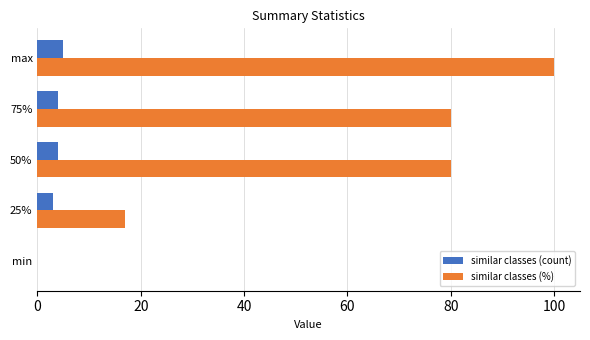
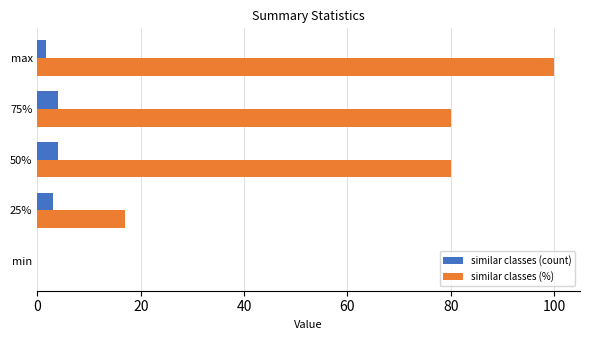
  {
    "similar classes (count)": {
-     "max": 5,
+     "max": 2,
      "75%": 4,
      "50%": 4,
      "25%": 3,
      "min": 0
    },
    "similar classes (%)": {
      "max": 100,
      "75%": 80,
      "50%": 80,
      "25%": 17,
      "min": 0
    }
  }
